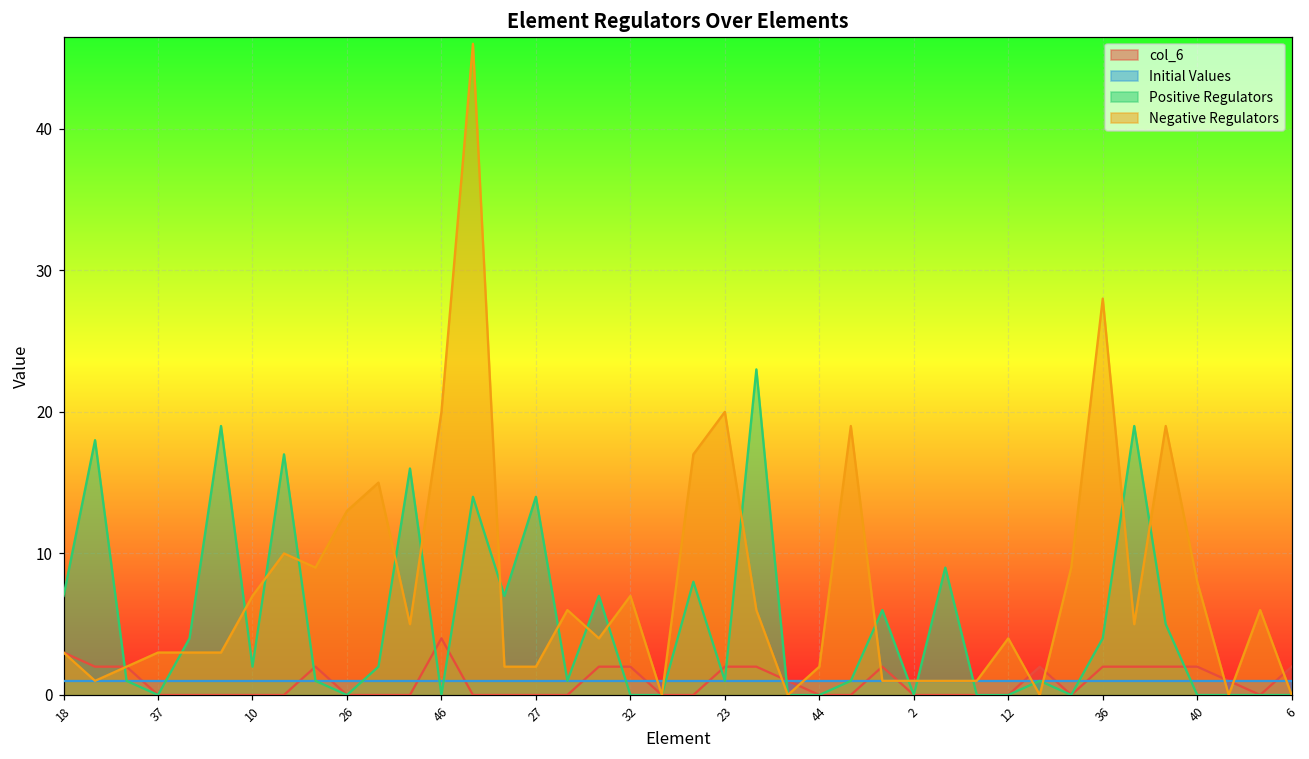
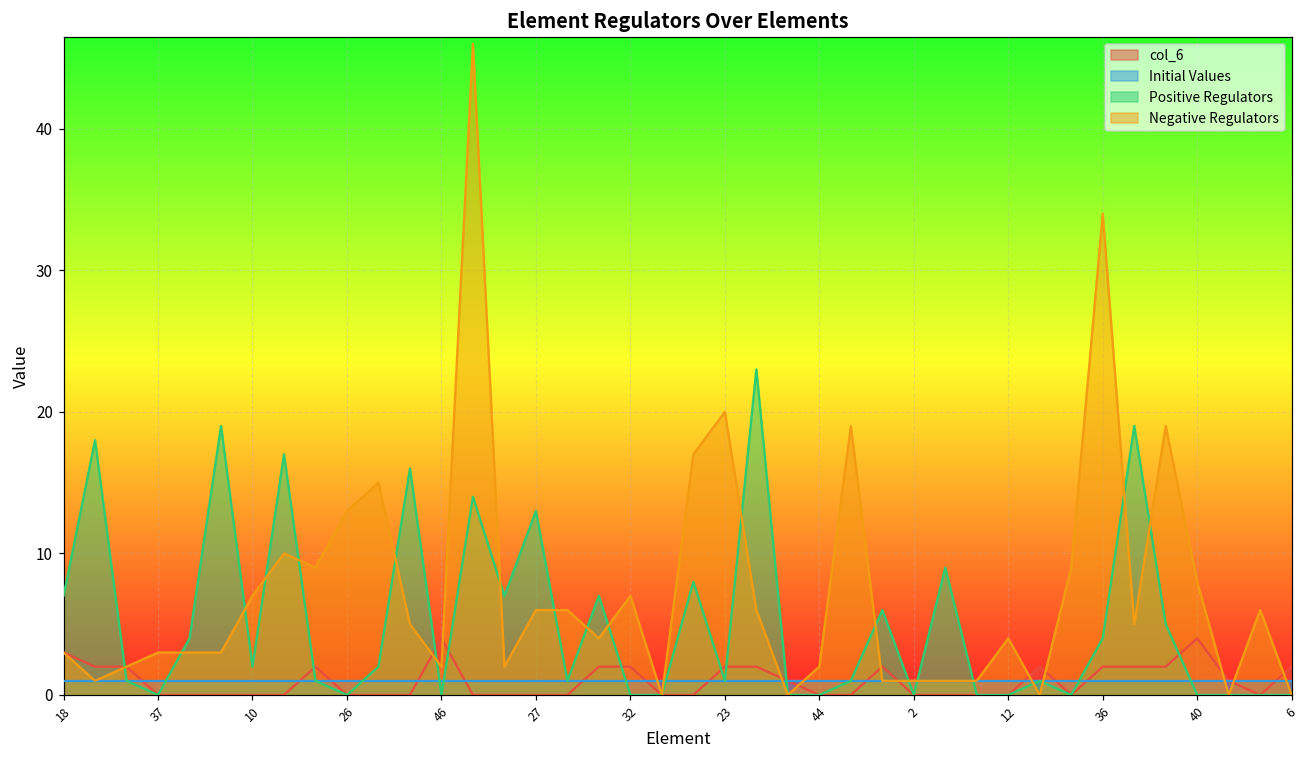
  {
    "col_6": {
      "46": 4,
      "27": 0,
      "36": 2,
-     "40": 2,
+     "40": 4,
      "6": 2
    },
    "Initial Values": {
      "18": 1,
      "46": 1,
      "27": 1,
      "44": 1,
      "12": 1,
      "36": 1,
      "40": 1,
      "6": 1
    },
    "Positive Regulators": {
      "18": 7,
      "46": 0,
-     "27": 14,
+     "27": 13,
      "36": 4,
      "40": 0
    },
    "Negative Regulators": {
-     "46": 20,
-     "27": 2,
+     "46": 2,
+     "27": 6,
      "44": 2,
      "12": 4,
-     "36": 28,
+     "36": 34,
      "40": 8
    }
  }
